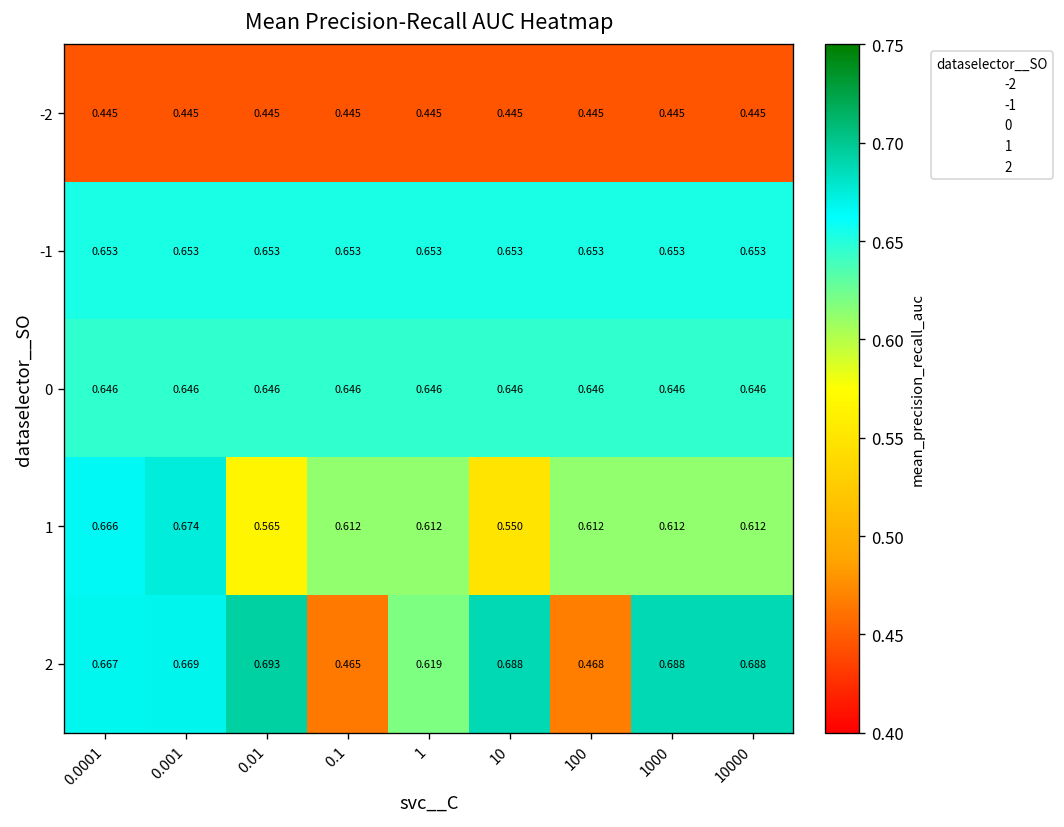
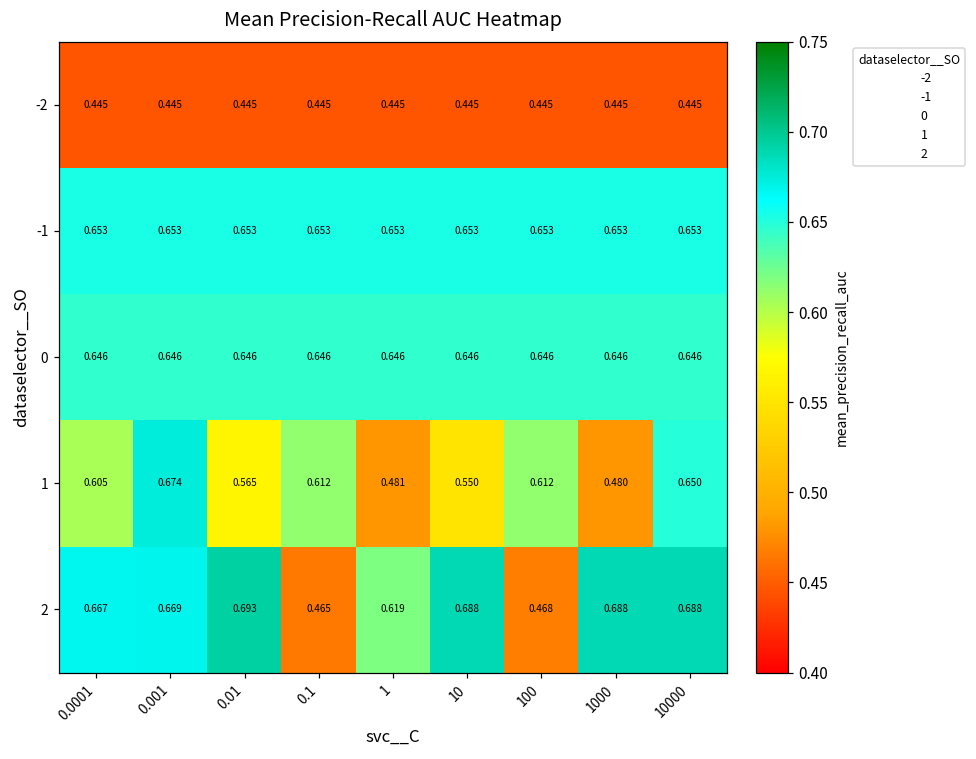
  {
    "1": {
-     "0.0001": 0.666,
-     "1": 0.612,
-     "1000": 0.612,
-     "10000": 0.612
+     "0.0001": 0.605,
+     "1": 0.481,
+     "1000": 0.480,
+     "10000": 0.650
    }
  }
